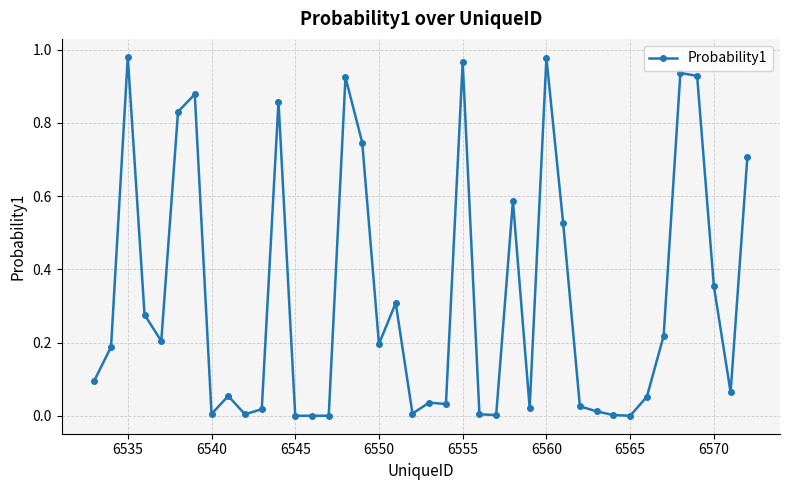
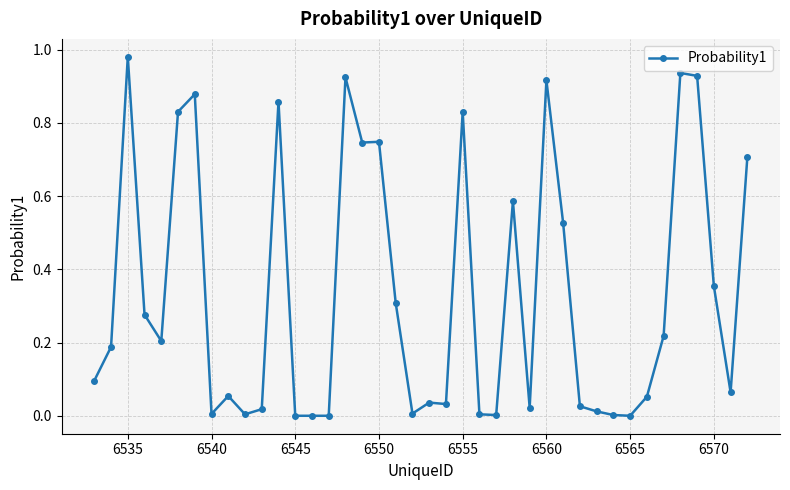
  {
    "6535": 0.98,
    "6540": 0.01,
    "6545": 0.00,
-   "6550": 0.20,
-   "6555": 0.97,
-   "6560": 0.98,
+   "6550": 0.75,
+   "6555": 0.83,
+   "6560": 0.92,
    "6565": 0.00,
    "6570": 0.35
  }
